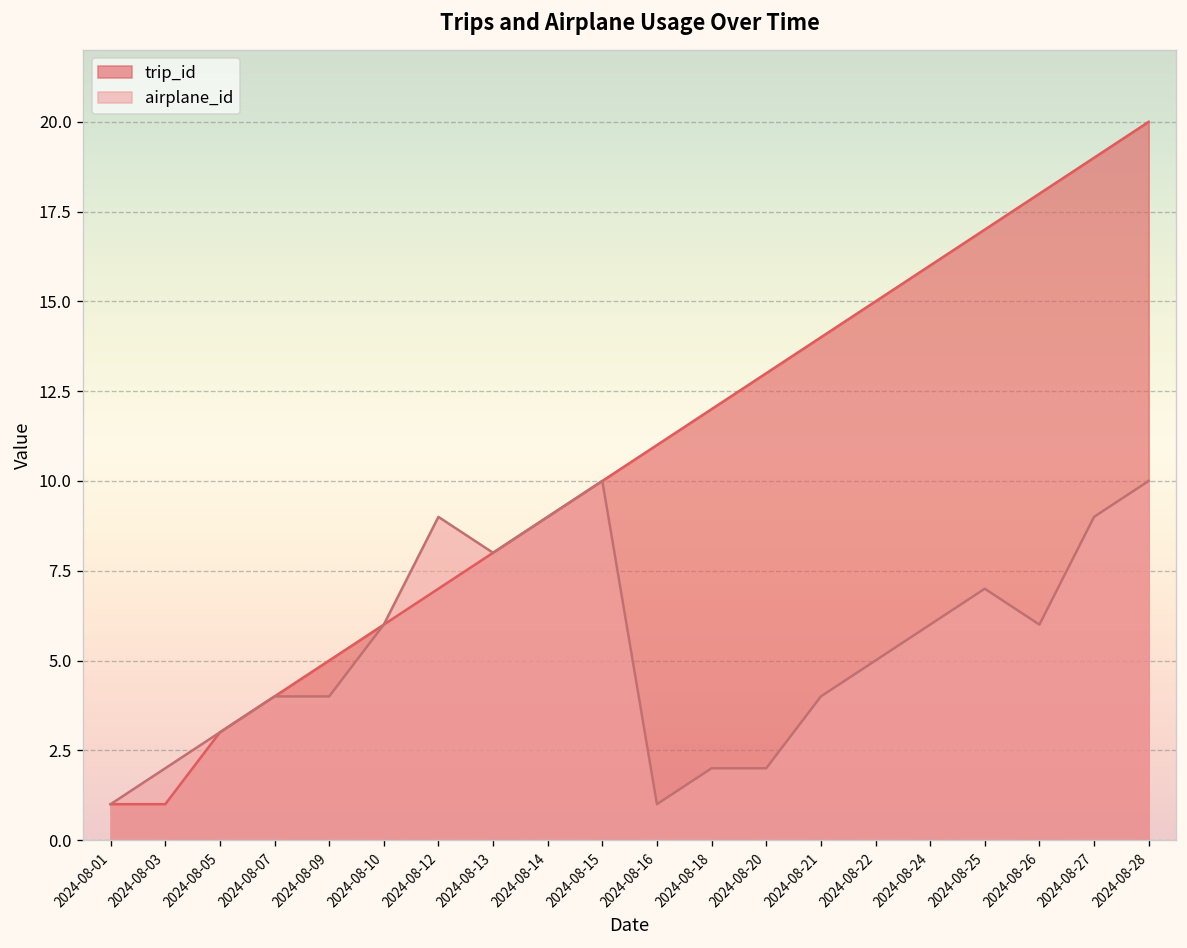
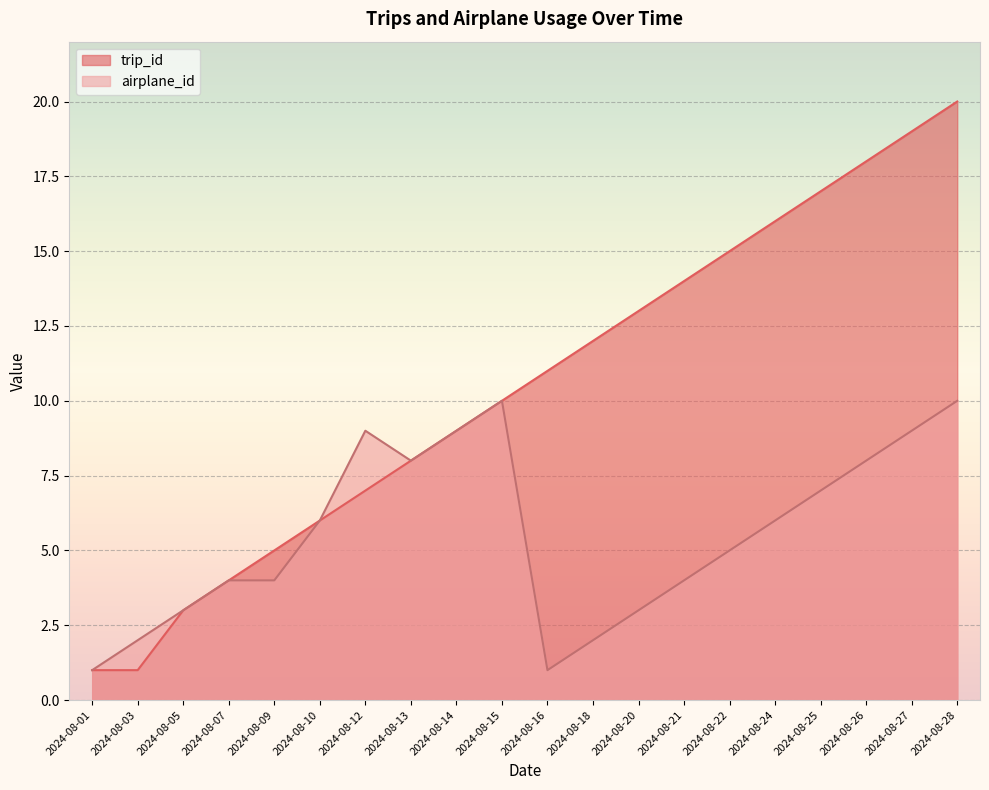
  {
    "trip_id": {
      "2024-08-03": 1,
      "2024-08-09": 5,
      "2024-08-12": 7,
      "2024-08-16": 11,
      "2024-08-18": 12,
      "2024-08-20": 13,
      "2024-08-21": 14,
      "2024-08-22": 15,
      "2024-08-24": 16,
      "2024-08-25": 17,
      "2024-08-26": 18,
      "2024-08-27": 19,
      "2024-08-28": 20
    },
    "airplane_id": {
      "2024-08-03": 2,
      "2024-08-09": 4,
      "2024-08-12": 9,
      "2024-08-16": 1,
      "2024-08-18": 2,
-     "2024-08-20": 2,
+     "2024-08-20": 3,
      "2024-08-21": 4,
      "2024-08-22": 5,
      "2024-08-24": 6,
      "2024-08-25": 7,
-     "2024-08-26": 6,
+     "2024-08-26": 8,
      "2024-08-27": 9,
      "2024-08-28": 10
    }
  }
